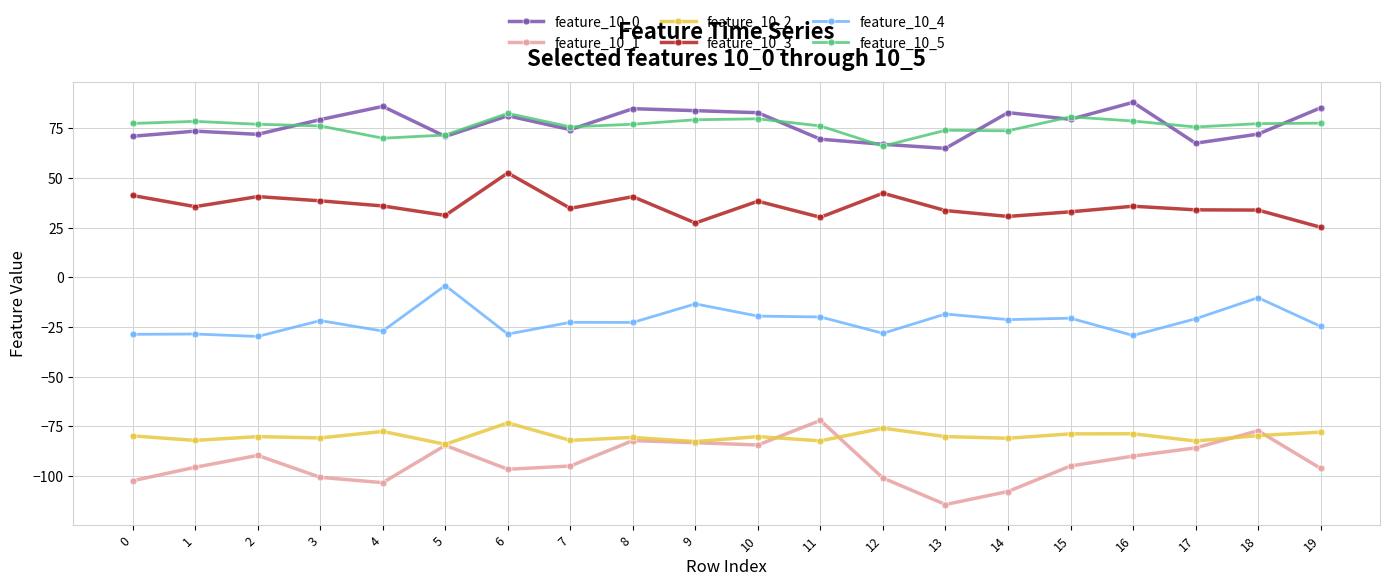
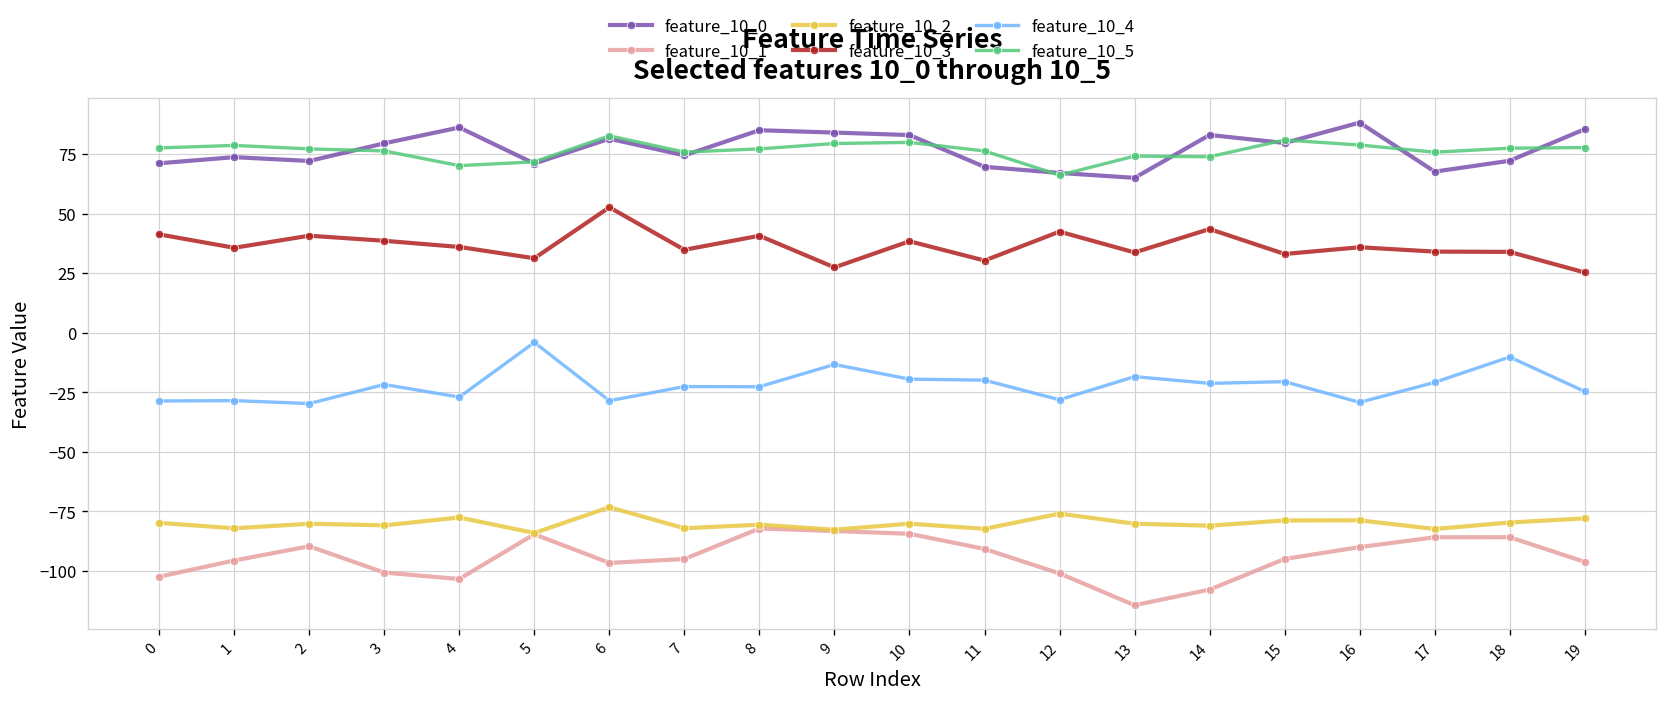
  {
    "feature_10_0": {
      "0": 71,
      "1": 74,
      "2": 72,
      "3": 79,
      "4": 86,
      "7": 74,
      "8": 85,
      "9": 84,
      "10": 83,
      "11": 70,
      "13": 65,
      "14": 83,
      "16": 88,
      "17": 68,
      "18": 72,
      "19": 85
    },
    "feature_10_1": {
      "0": -102,
      "1": -96,
      "2": -90,
      "3": -101,
      "4": -103,
      "6": -97,
      "7": -95,
      "8": -82,
      "10": -84,
-     "11": -72,
+     "11": -91,
      "12": -101,
      "13": -114,
      "14": -108,
      "15": -95,
      "16": -90,
      "17": -86,
-     "18": -77,
+     "18": -86,
      "19": -96
    },
    "feature_10_2": {
      "0": -80,
      "1": -82,
      "2": -80,
      "3": -81,
      "4": -78,
      "6": -73,
      "7": -82,
      "8": -81,
      "10": -80,
      "11": -82,
      "12": -76,
      "13": -80,
      "14": -81,
      "15": -79,
      "16": -79,
      "17": -82,
      "18": -80,
      "19": -78
    },
    "feature_10_3": {
      "0": 41,
      "1": 36,
      "2": 41,
      "3": 39,
      "4": 36,
      "5": 31,
      "6": 53,
      "7": 35,
      "8": 41,
      "9": 27,
      "10": 38,
      "11": 30,
      "12": 42,
      "13": 34,
-     "14": 31,
+     "14": 43,
      "15": 33,
      "16": 36,
      "17": 34,
      "18": 34,
      "19": 25
    },
    "feature_10_4": {
      "0": -29,
      "1": -29,
      "2": -30,
      "3": -22,
      "4": -27,
      "5": -4,
      "6": -29,
      "7": -23,
      "8": -23,
      "9": -13,
      "10": -19,
      "11": -20,
      "12": -28,
      "13": -18,
      "14": -21,
      "15": -21,
      "16": -29,
      "17": -21,
      "18": -10,
      "19": -25
    },
    "feature_10_5": {
      "0": 78,
      "1": 79,
      "2": 77,
      "3": 76,
      "4": 70,
      "7": 76,
      "8": 77,
      "9": 79,
      "10": 80,
      "11": 76,
      "13": 74,
      "14": 74,
      "16": 79,
      "17": 76,
      "18": 77,
      "19": 78
    }
  }
